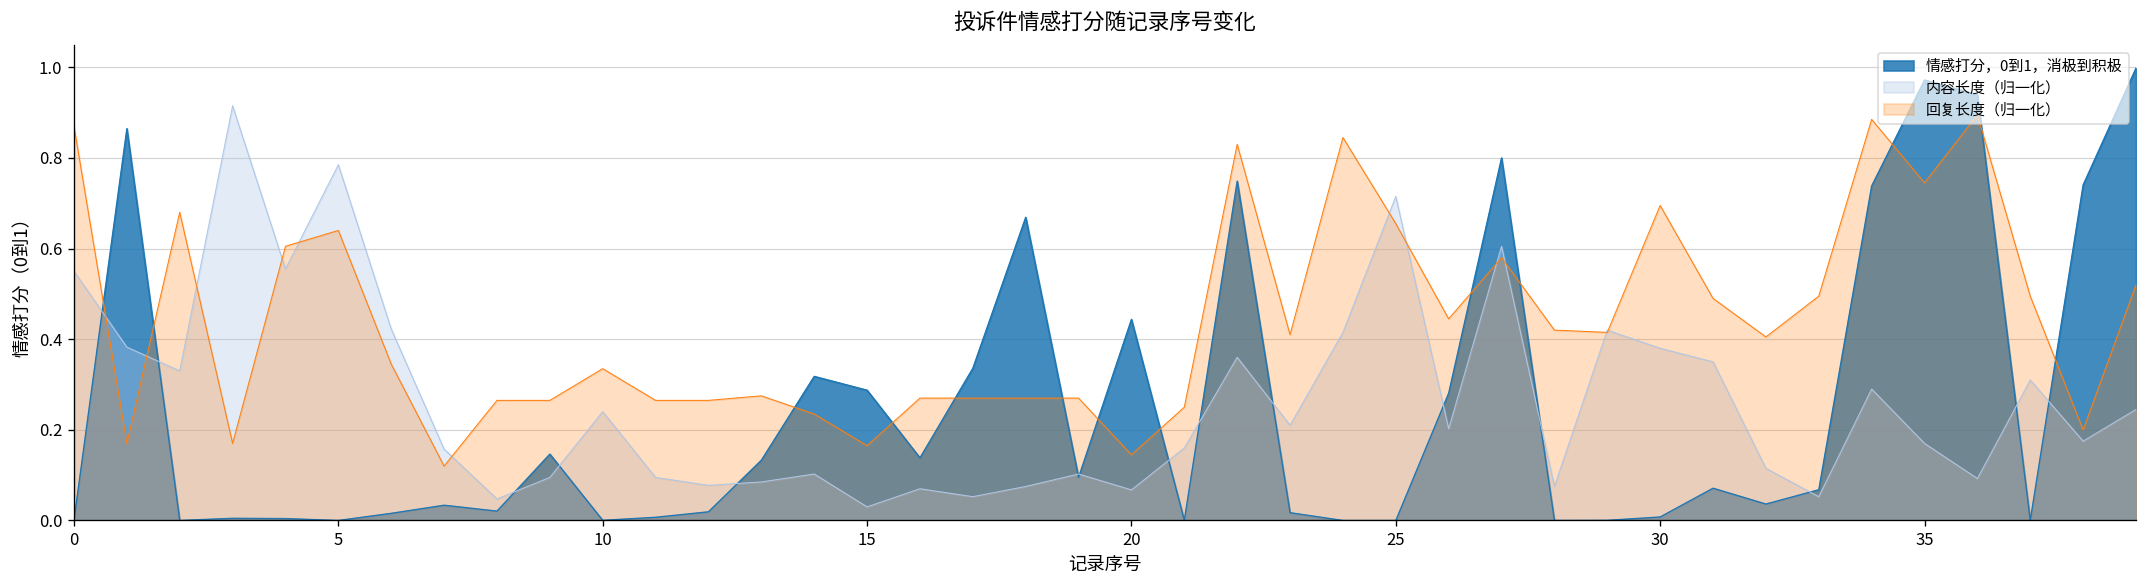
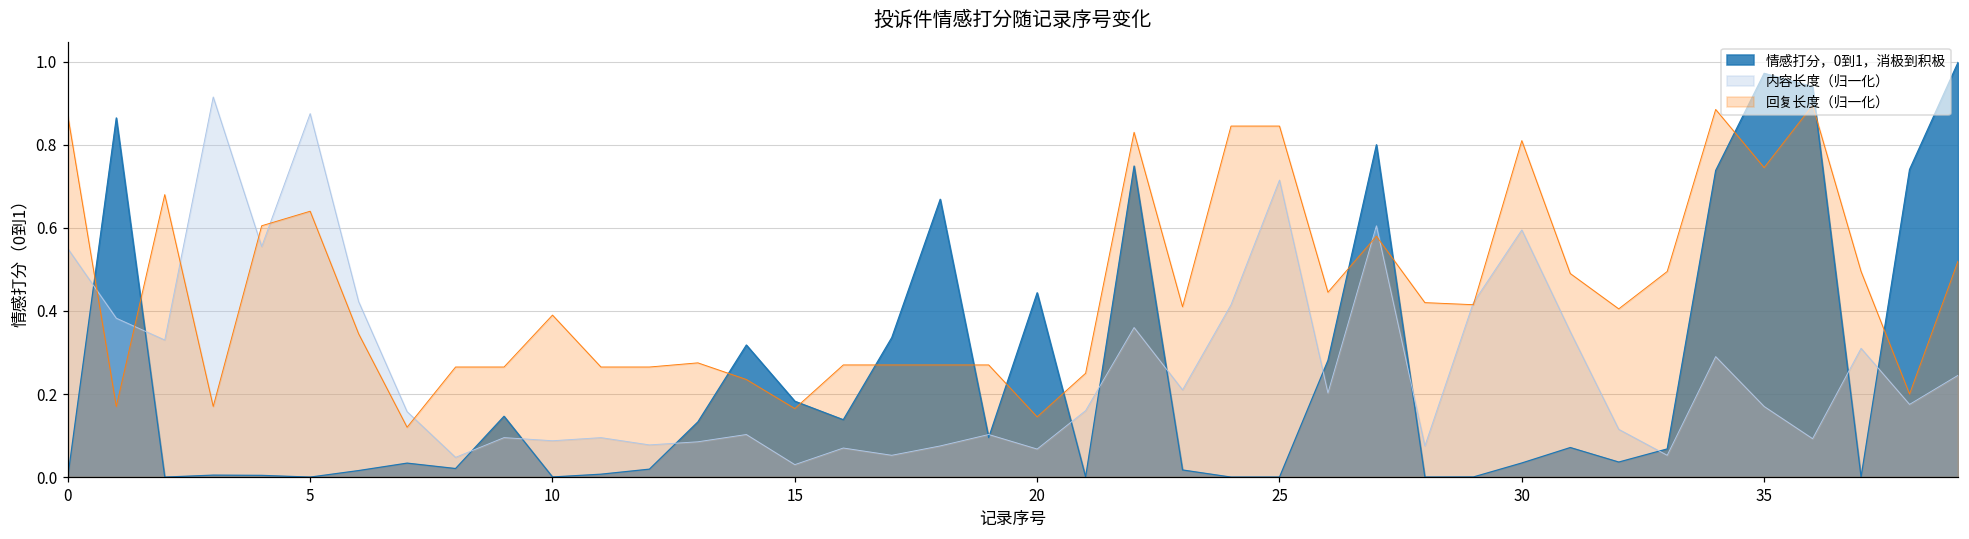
  {
    "情感打分，0到1，消极到积极": {
      "0": 0.00,
      "5": 0.00,
      "10": 0.00,
-     "15": 0.29,
+     "15": 0.18,
      "20": 0.44,
      "25": 0.00,
-     "30": 0.01
+     "30": 0.03
    },
    "内容长度（归一化）": {
      "0": 0.55,
-     "5": 0.79,
-     "10": 0.24,
+     "5": 0.88,
+     "10": 0.09,
      "15": 0.03,
      "20": 0.07,
      "25": 0.72,
-     "30": 0.38,
+     "30": 0.60,
      "35": 0.17
    },
    "回复长度（归一化）": {
      "0": 0.87,
      "5": 0.64,
-     "10": 0.34,
+     "10": 0.39,
      "15": 0.17,
      "20": 0.15,
-     "25": 0.66,
-     "30": 0.70,
+     "25": 0.85,
+     "30": 0.81,
      "35": 0.75
    }
  }
